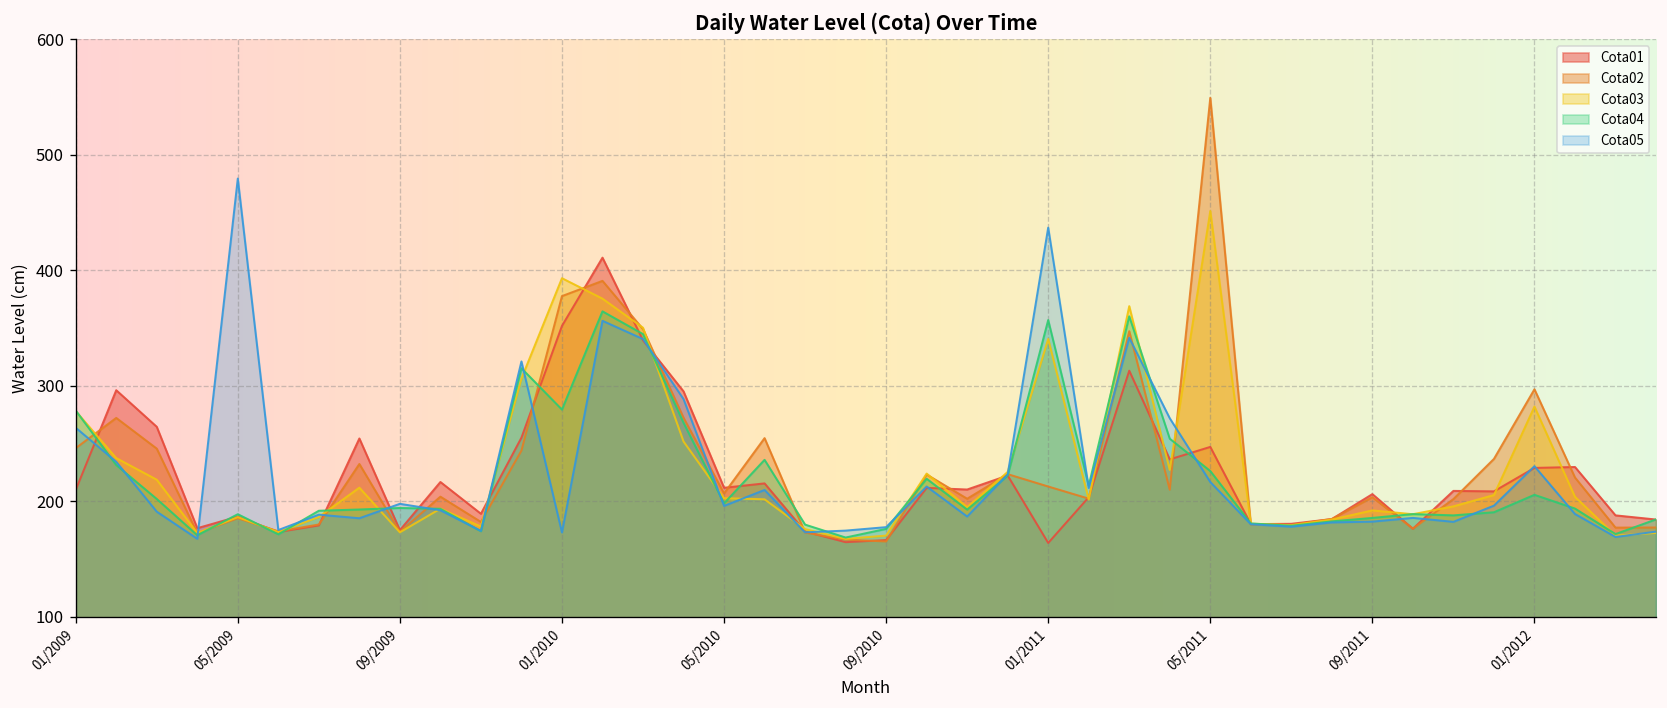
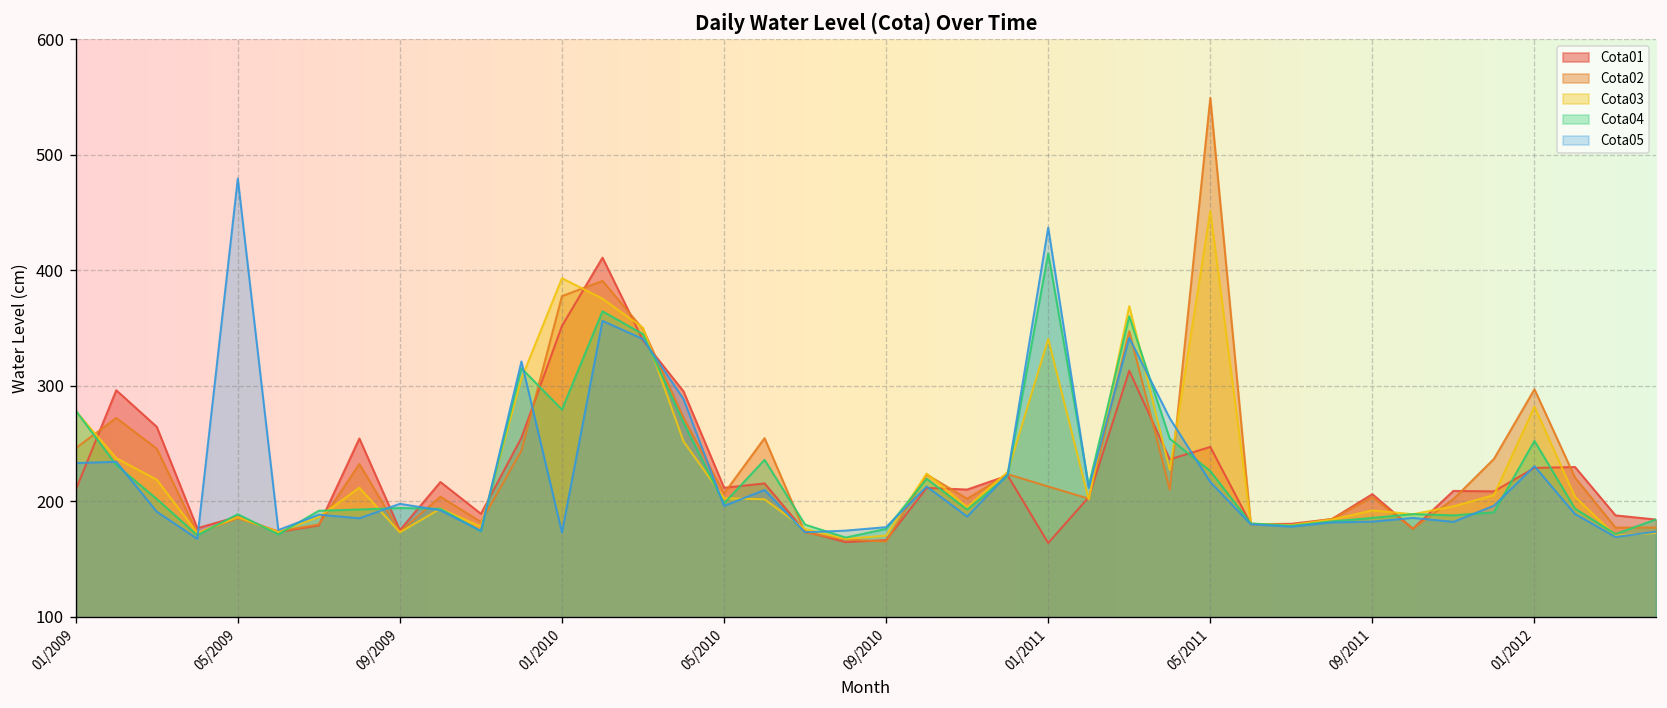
  {
    "Cota04": {
      "09/2009": 190,
      "01/2010": 280,
-     "01/2011": 360,
+     "01/2011": 410,
      "05/2011": 230,
      "09/2011": 190,
-     "01/2012": 210
+     "01/2012": 250
    },
    "Cota05": {
-     "01/2009": 260,
+     "01/2009": 230,
      "05/2009": 480,
      "09/2009": 200,
      "01/2010": 170,
      "01/2011": 440,
      "05/2011": 220,
      "09/2011": 180
    }
  }
